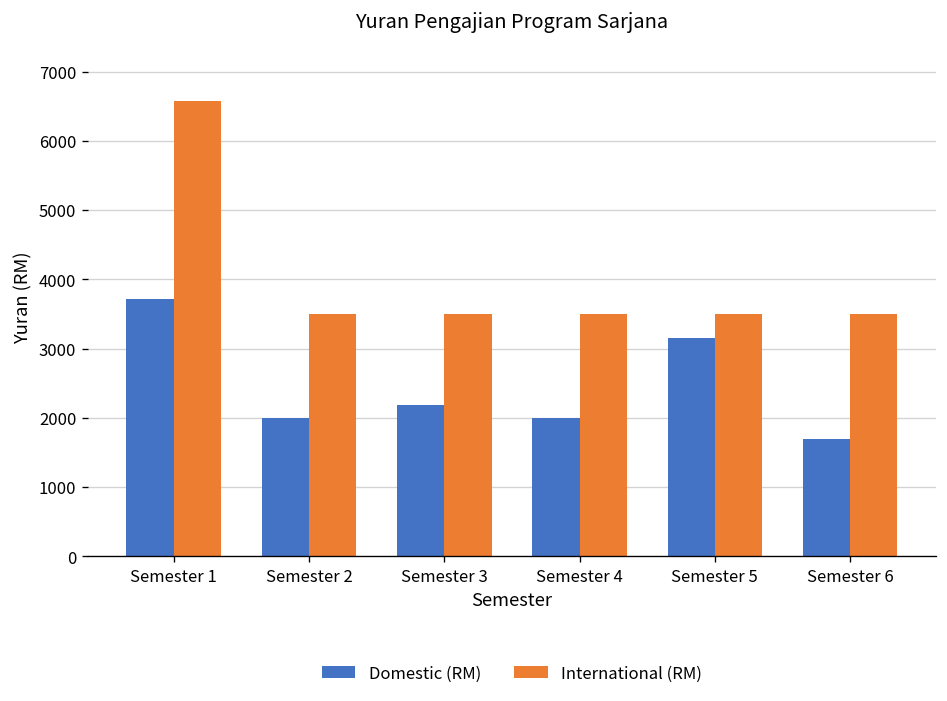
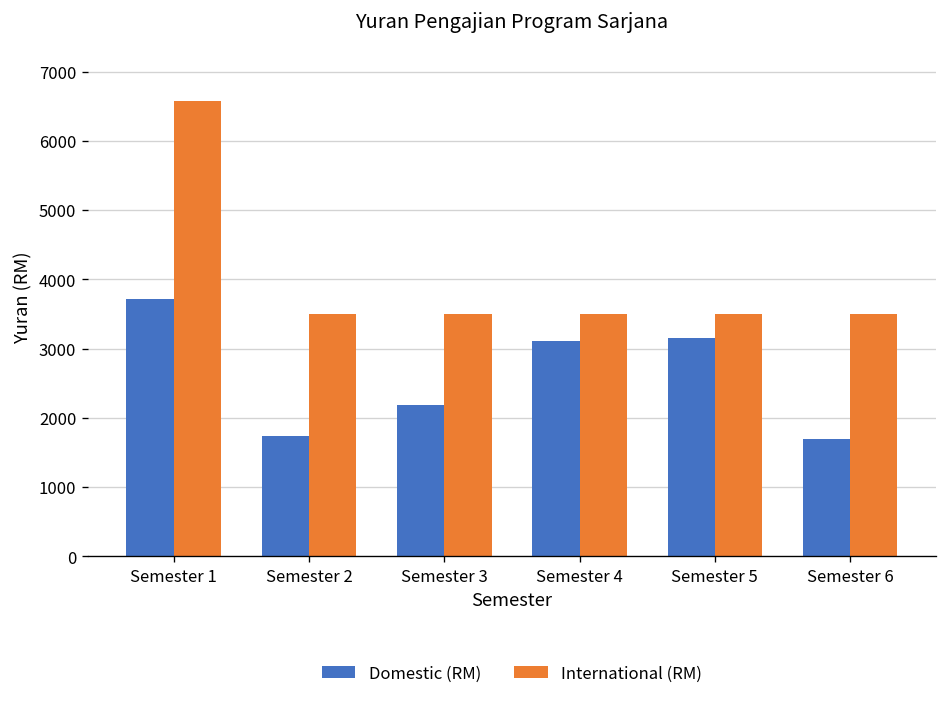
  {
    "Domestic (RM)": {
      "Semester 1": 3700,
-     "Semester 2": 2000,
+     "Semester 2": 1700,
      "Semester 3": 2200,
-     "Semester 4": 2000,
+     "Semester 4": 3100,
      "Semester 5": 3200,
      "Semester 6": 1700
    },
    "International (RM)": {
      "Semester 1": 6600,
      "Semester 2": 3500,
      "Semester 3": 3500,
      "Semester 4": 3500,
      "Semester 5": 3500,
      "Semester 6": 3500
    }
  }
